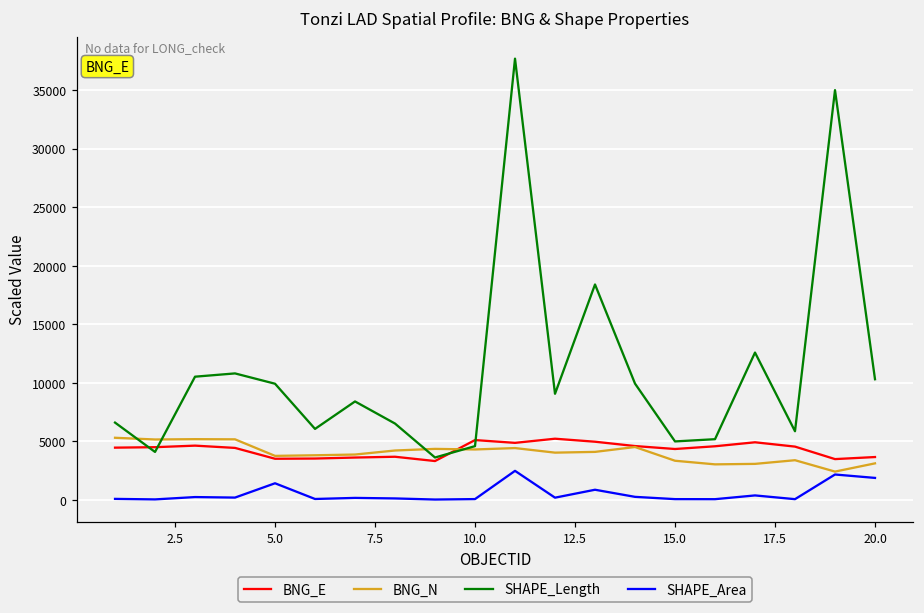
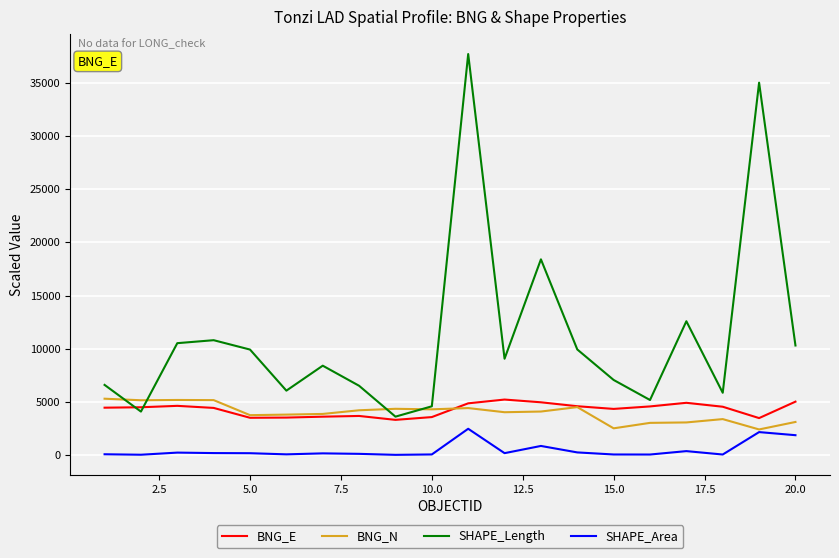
  {
    "BNG_E": {
      "5.0": 3500,
-     "10.0": 5100,
+     "10.0": 3600,
      "15.0": 4400,
-     "20.0": 3700
+     "20.0": 5000
    },
    "BNG_N": {
      "5.0": 3800,
      "10.0": 4300,
-     "15.0": 3400,
+     "15.0": 2500,
      "20.0": 3100
    },
    "SHAPE_Length": {
      "5.0": 9900,
      "10.0": 4600,
-     "15.0": 5000,
+     "15.0": 7100,
      "20.0": 10300
    },
    "SHAPE_Area": {
-     "5.0": 1400,
+     "5.0": 200,
      "10.0": 100,
      "15.0": 100,
      "20.0": 1900
    }
  }
